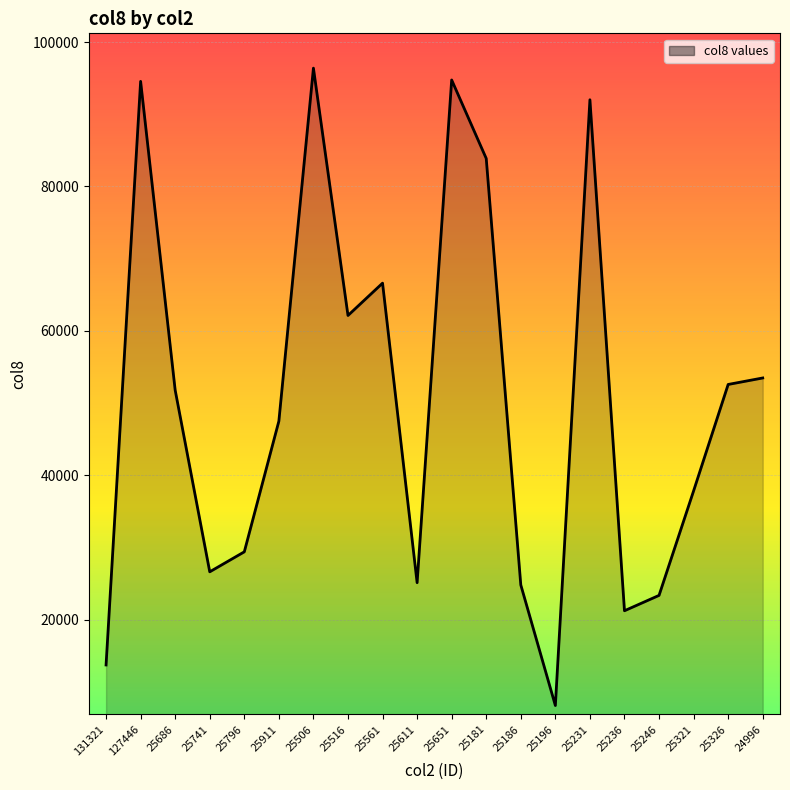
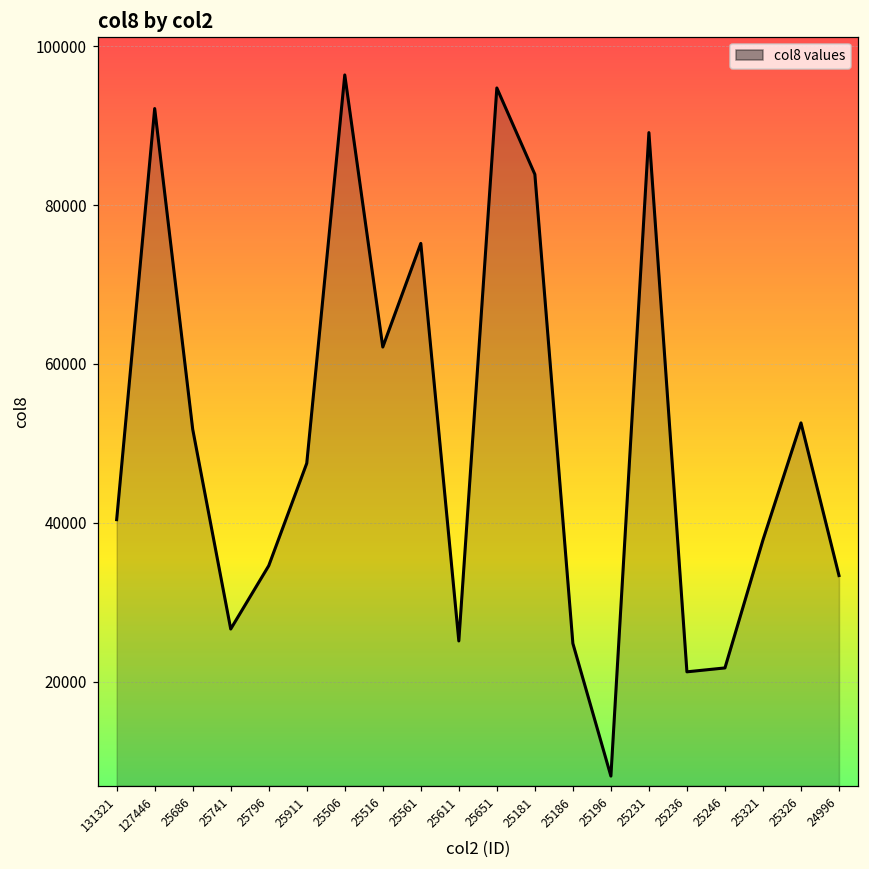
  {
-   "131321": 14000,
-   "127446": 95000,
+   "131321": 40000,
+   "127446": 92000,
    "25686": 52000,
    "25741": 27000,
-   "25796": 29000,
+   "25796": 35000,
    "25911": 47000,
    "25506": 96000,
    "25516": 62000,
-   "25561": 67000,
+   "25561": 75000,
    "25611": 25000,
    "25651": 95000,
    "25181": 84000,
    "25186": 25000,
    "25196": 8000,
-   "25231": 92000,
+   "25231": 89000,
    "25236": 21000,
-   "25246": 23000,
+   "25246": 22000,
    "25321": 38000,
    "25326": 53000,
-   "24996": 53000
+   "24996": 33000
  }
